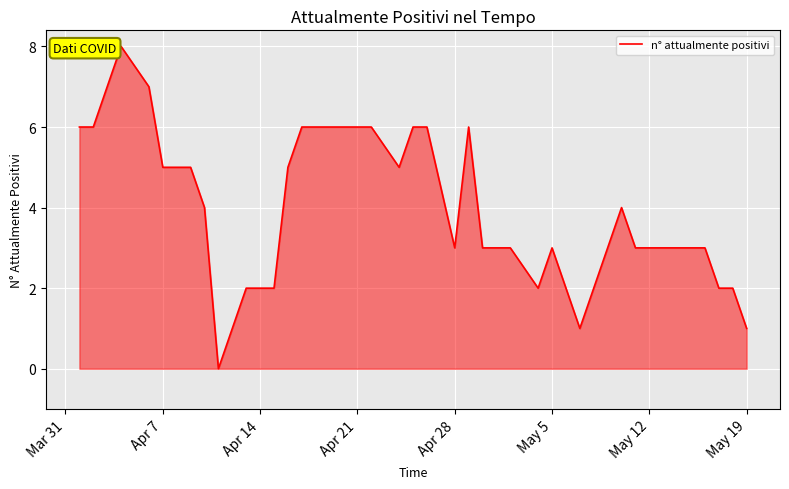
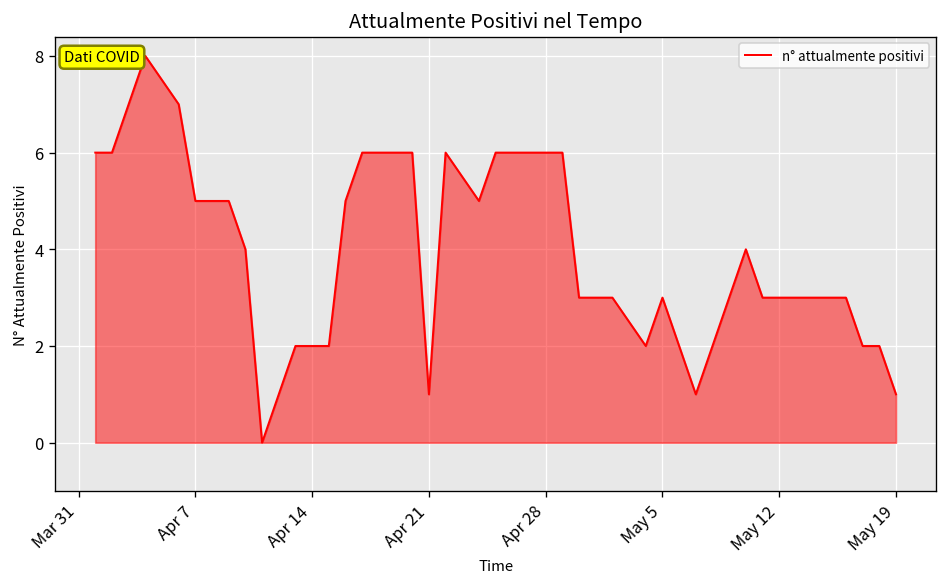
  {
    "Apr 7": 5,
    "Apr 14": 2,
-   "Apr 21": 6,
-   "Apr 28": 3,
+   "Apr 21": 1,
+   "Apr 28": 6,
    "May 5": 3,
    "May 12": 3,
    "May 19": 1
  }
